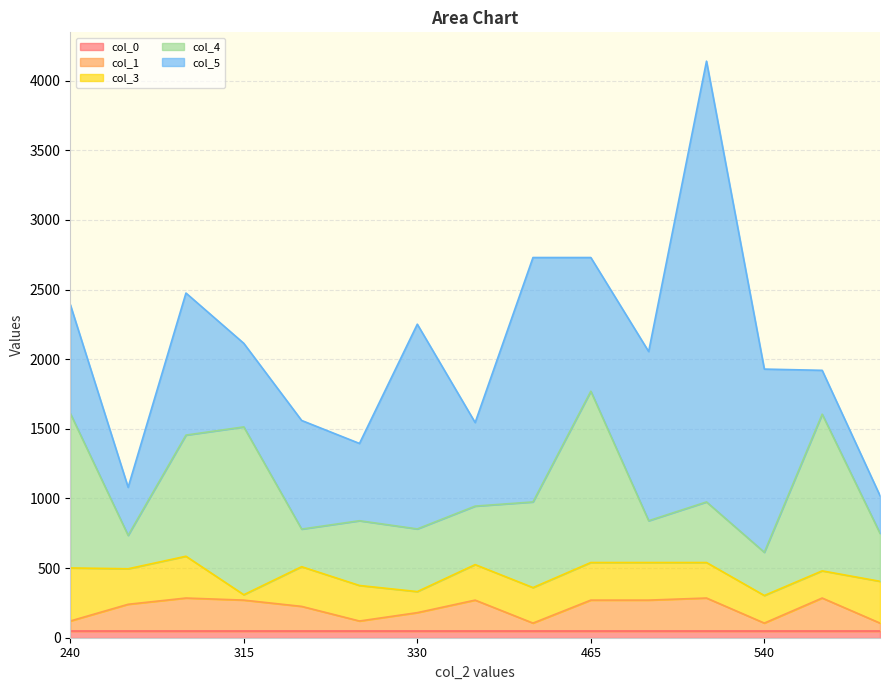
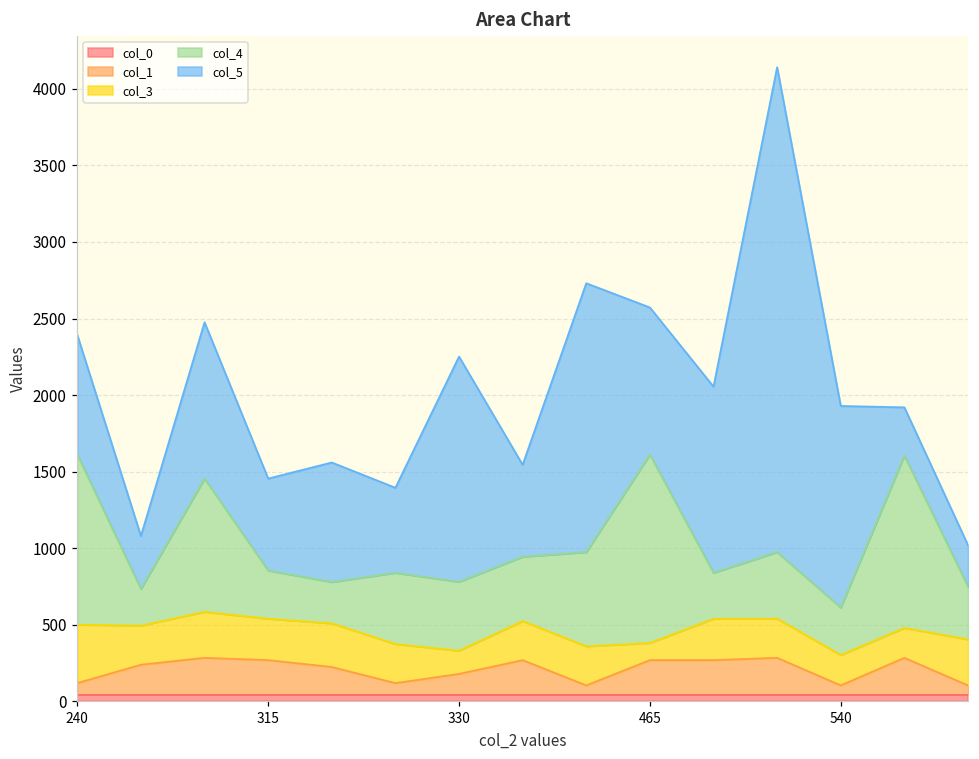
  {
    "col_3": {
      "240": 380,
-     "315": 40,
+     "315": 270,
      "330": 150,
-     "465": 270,
+     "465": 110,
      "540": 200
    },
    "col_4": {
      "240": 1110,
-     "315": 1210,
+     "315": 320,
      "330": 450,
      "465": 1230,
      "540": 310
    },
    "col_5": {
      "240": 780,
      "315": 600,
      "330": 1470,
      "465": 960,
      "540": 1320
    }
  }
